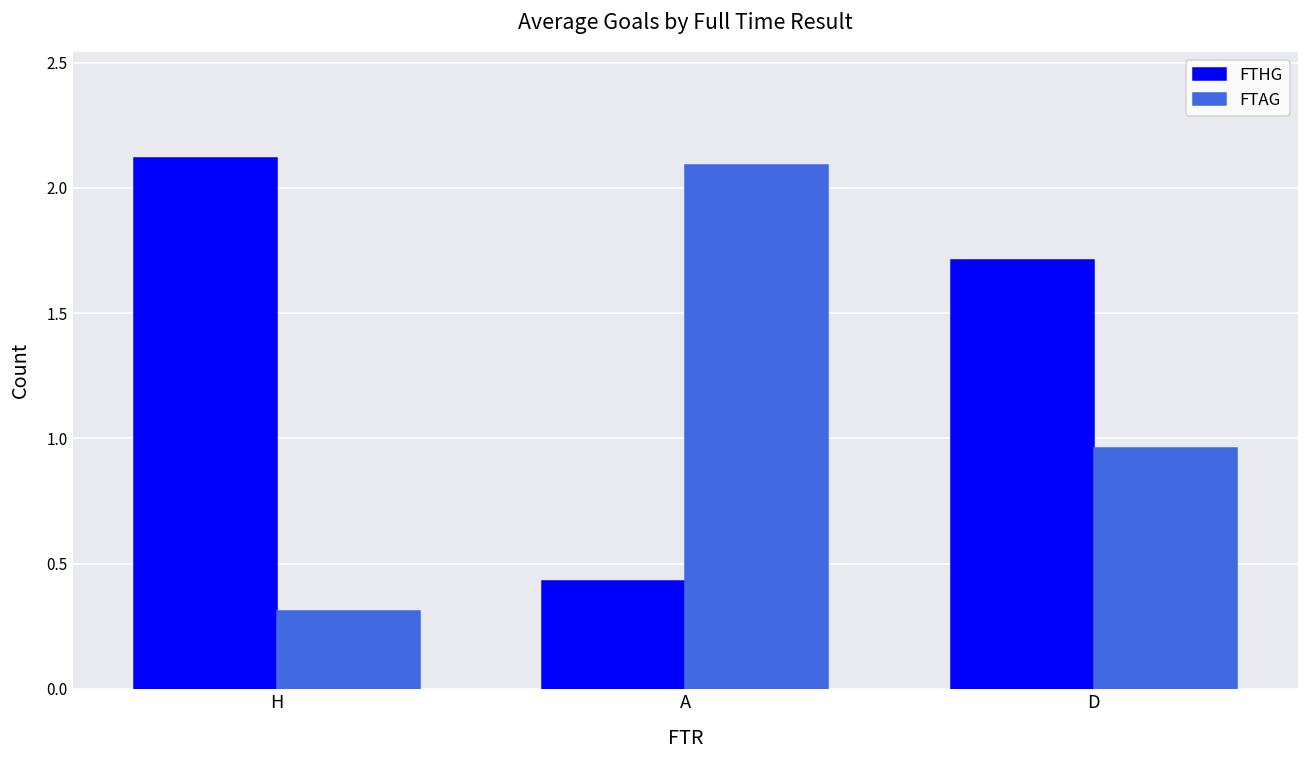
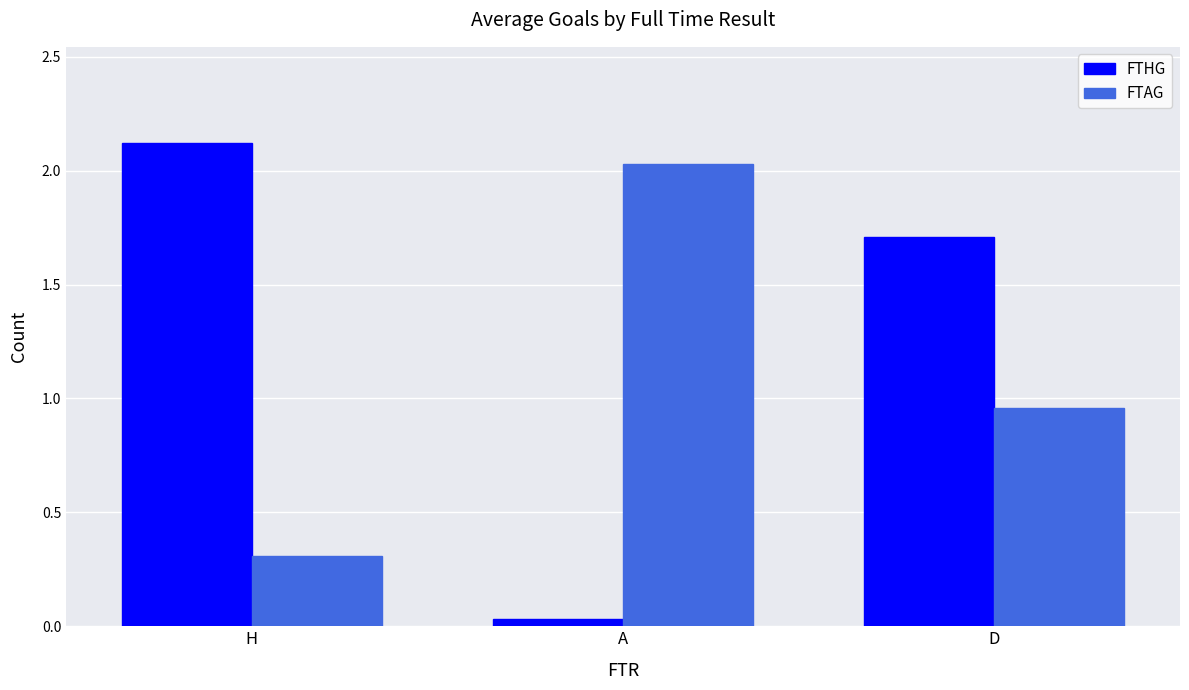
  {
    "FTHG": {
      "H": 2.12,
-     "A": 0.43,
+     "A": 0.03,
      "D": 1.71
    },
    "FTAG": {
      "H": 0.31,
-     "A": 2.09,
+     "A": 2.03,
      "D": 0.96
    }
  }
